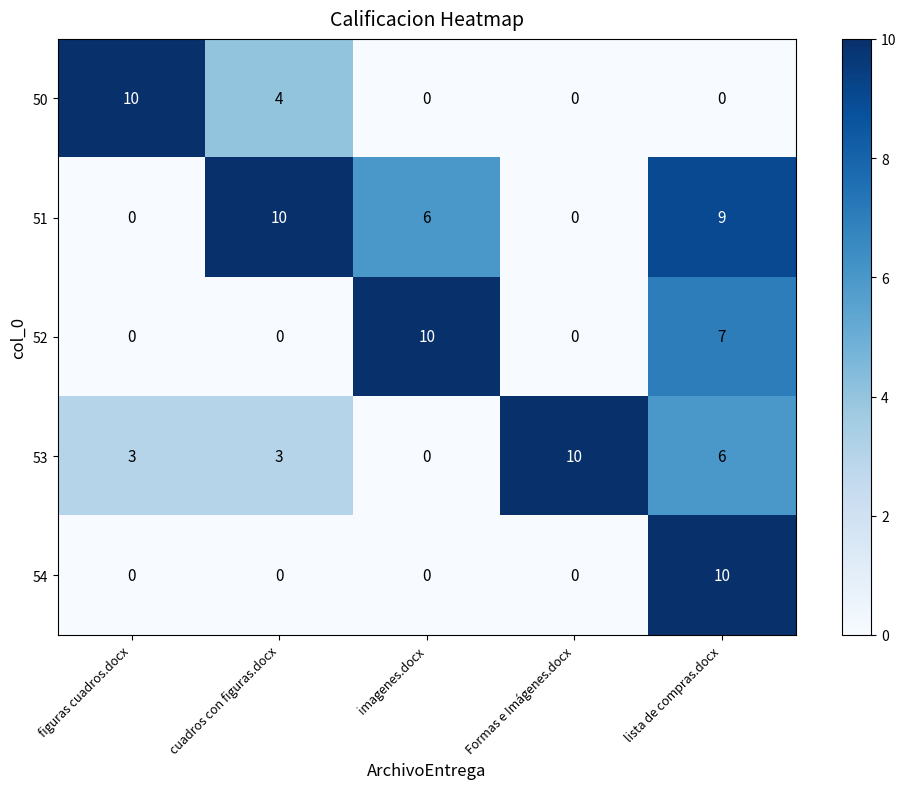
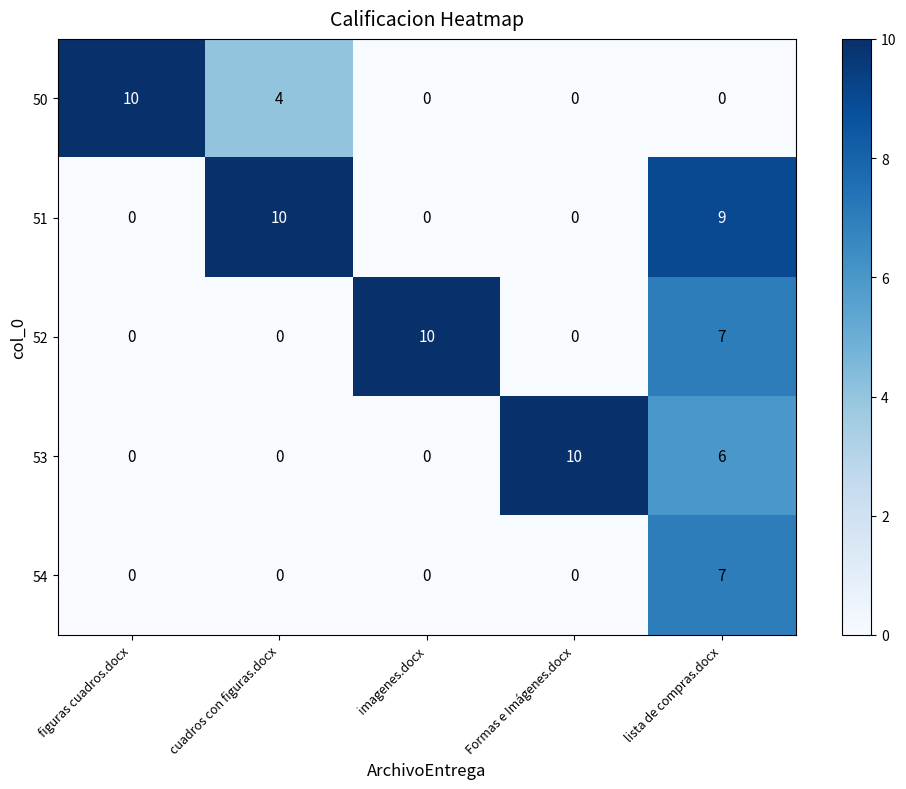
  {
    "50": {
      "figuras cuadros.docx": 10,
      "cuadros con figuras.docx": 4,
      "imagenes.docx": 0,
      "Formas e Imágenes.docx": 0,
      "lista de compras.docx": 0
    },
    "51": {
      "figuras cuadros.docx": 0,
      "cuadros con figuras.docx": 10,
-     "imagenes.docx": 6,
+     "imagenes.docx": 0,
      "Formas e Imágenes.docx": 0,
      "lista de compras.docx": 9
    },
    "52": {
      "figuras cuadros.docx": 0,
      "cuadros con figuras.docx": 0,
      "imagenes.docx": 10,
      "Formas e Imágenes.docx": 0,
      "lista de compras.docx": 7
    },
    "53": {
-     "figuras cuadros.docx": 3,
-     "cuadros con figuras.docx": 3,
+     "figuras cuadros.docx": 0,
+     "cuadros con figuras.docx": 0,
      "imagenes.docx": 0,
      "Formas e Imágenes.docx": 10,
      "lista de compras.docx": 6
    },
    "54": {
      "figuras cuadros.docx": 0,
      "cuadros con figuras.docx": 0,
      "imagenes.docx": 0,
      "Formas e Imágenes.docx": 0,
-     "lista de compras.docx": 10
+     "lista de compras.docx": 7
    }
  }
